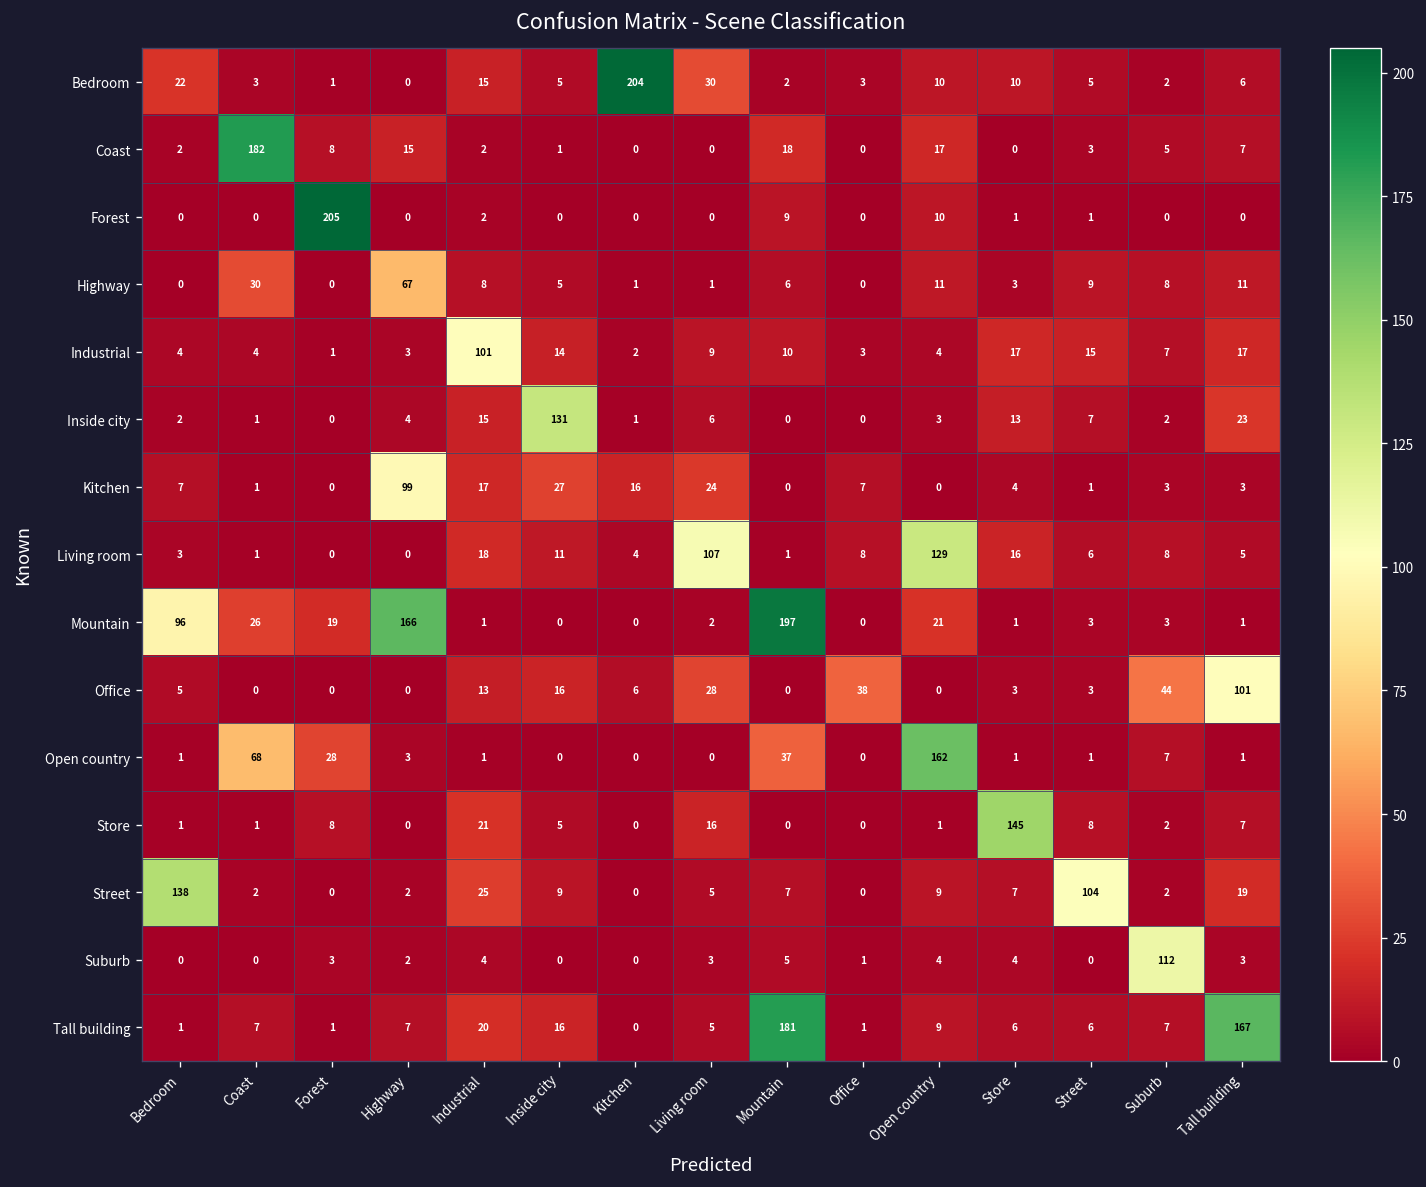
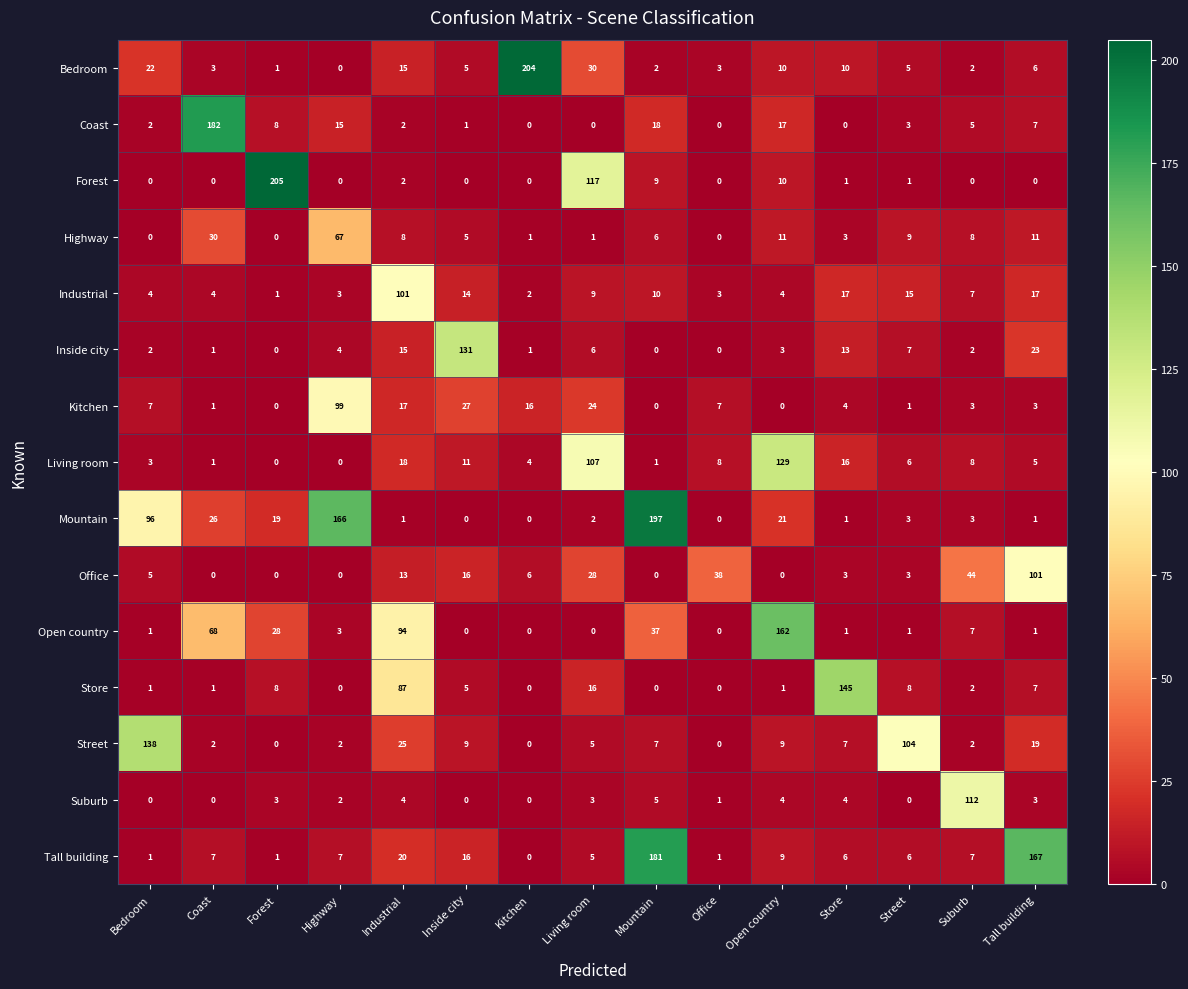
  {
    "Forest": {
      "Bedroom": 0,
      "Coast": 0,
      "Forest": 205,
      "Highway": 0,
      "Industrial": 2,
      "Inside city": 0,
      "Kitchen": 0,
-     "Living room": 0,
+     "Living room": 117,
      "Mountain": 9,
      "Office": 0,
      "Open country": 10,
      "Store": 1,
      "Street": 1,
      "Suburb": 0,
      "Tall building": 0
    },
    "Open country": {
      "Bedroom": 1,
      "Coast": 68,
      "Forest": 28,
      "Highway": 3,
-     "Industrial": 1,
+     "Industrial": 94,
      "Inside city": 0,
      "Kitchen": 0,
      "Living room": 0,
      "Mountain": 37,
      "Office": 0,
      "Open country": 162,
      "Store": 1,
      "Street": 1,
      "Suburb": 7,
      "Tall building": 1
    },
    "Store": {
      "Bedroom": 1,
      "Coast": 1,
      "Forest": 8,
      "Highway": 0,
-     "Industrial": 21,
+     "Industrial": 87,
      "Inside city": 5,
      "Kitchen": 0,
      "Living room": 16,
      "Mountain": 0,
      "Office": 0,
      "Open country": 1,
      "Store": 145,
      "Street": 8,
      "Suburb": 2,
      "Tall building": 7
    }
  }
